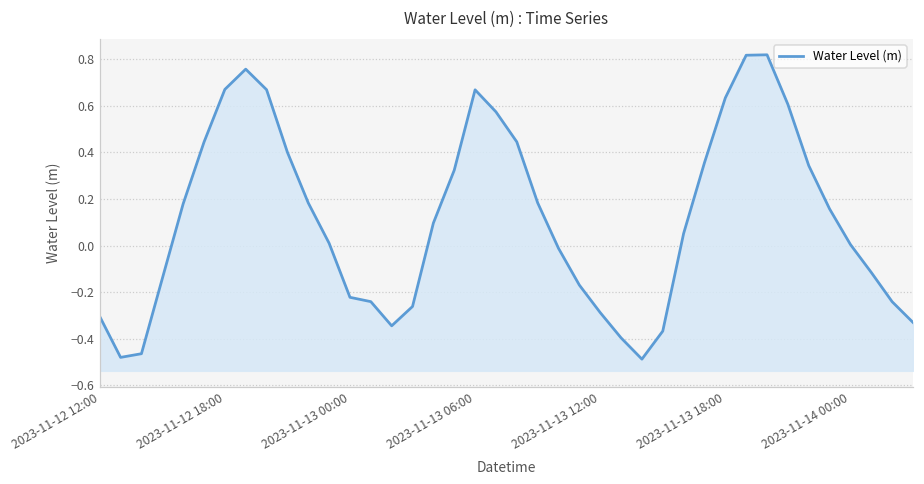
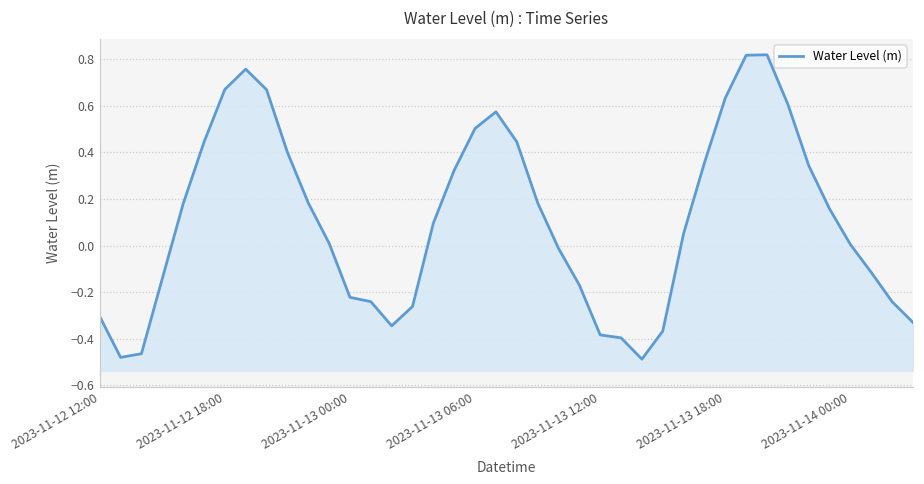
  {
    "2023-11-12 12:00": -0.30,
    "2023-11-12 18:00": 0.67,
    "2023-11-13 00:00": -0.22,
-   "2023-11-13 06:00": 0.67,
-   "2023-11-13 12:00": -0.29,
+   "2023-11-13 06:00": 0.50,
+   "2023-11-13 12:00": -0.38,
    "2023-11-13 18:00": 0.63,
    "2023-11-14 00:00": 0.00
  }
